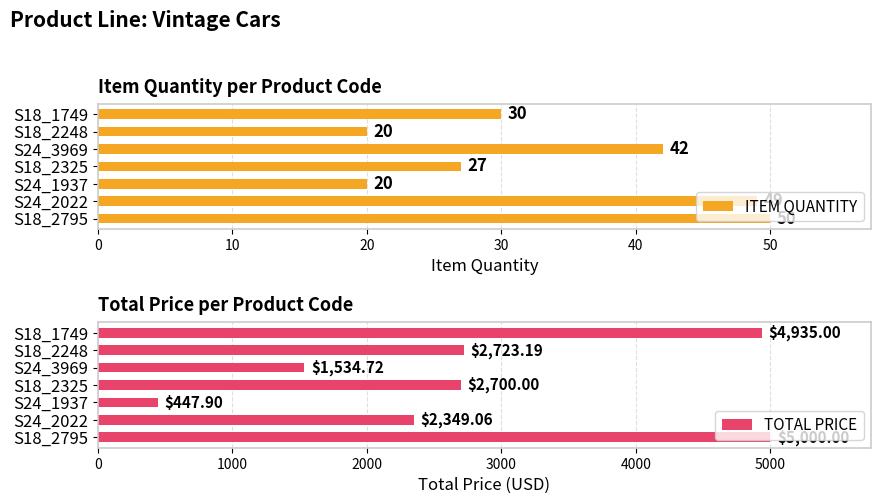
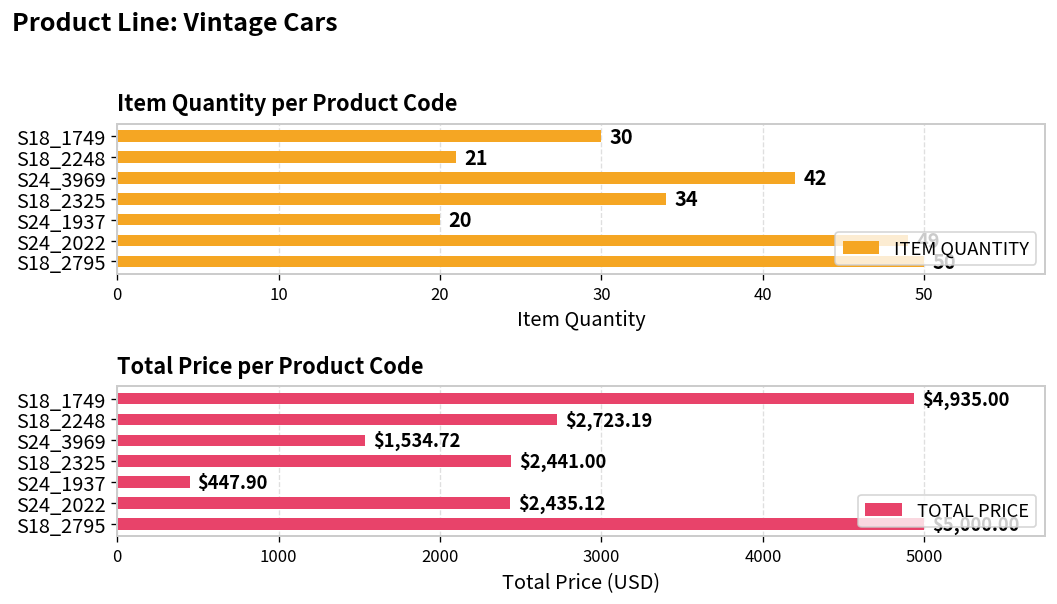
  {
    "Item Quantity per Product Code": {
      "S18_1749": "30",
-     "S18_2248": "20",
+     "S18_2248": "21",
      "S24_3969": "42",
-     "S18_2325": "27",
+     "S18_2325": "34",
      "S24_1937": "20"
    },
    "Total Price per Product Code": {
      "S18_1749": "$4,935.00",
      "S18_2248": "$2,723.19",
      "S24_3969": "$1,534.72",
-     "S18_2325": "$2,700.00",
+     "S18_2325": "$2,441.00",
      "S24_1937": "$447.90",
-     "S24_2022": "$2,349.06"
+     "S24_2022": "$2,435.12"
    }
  }
